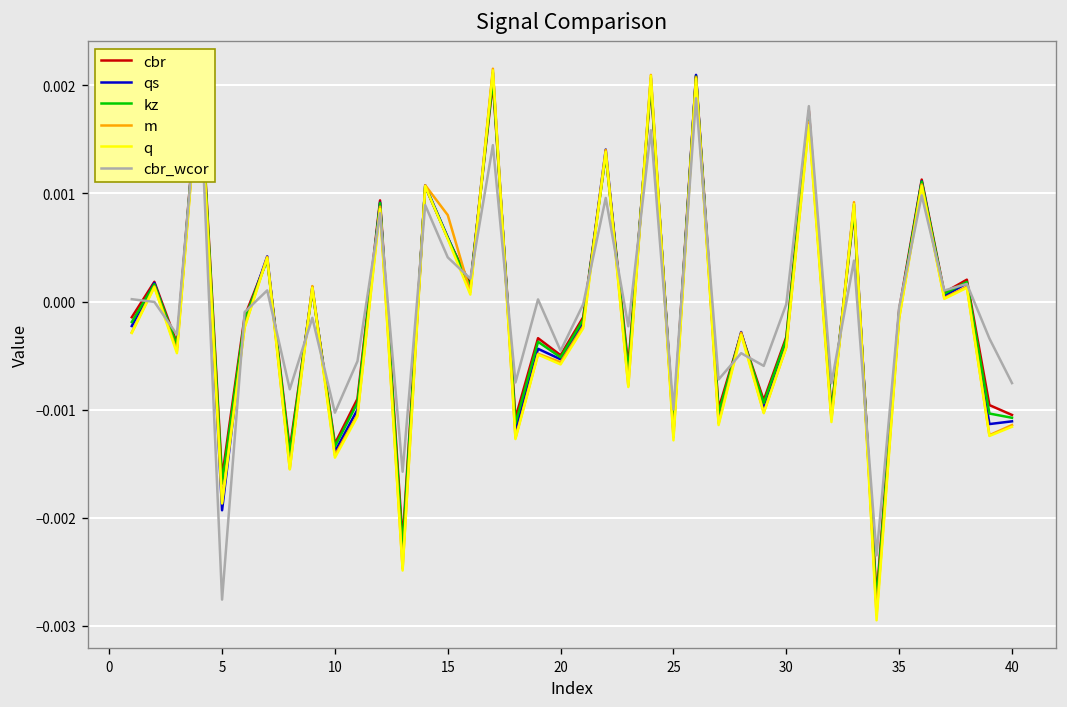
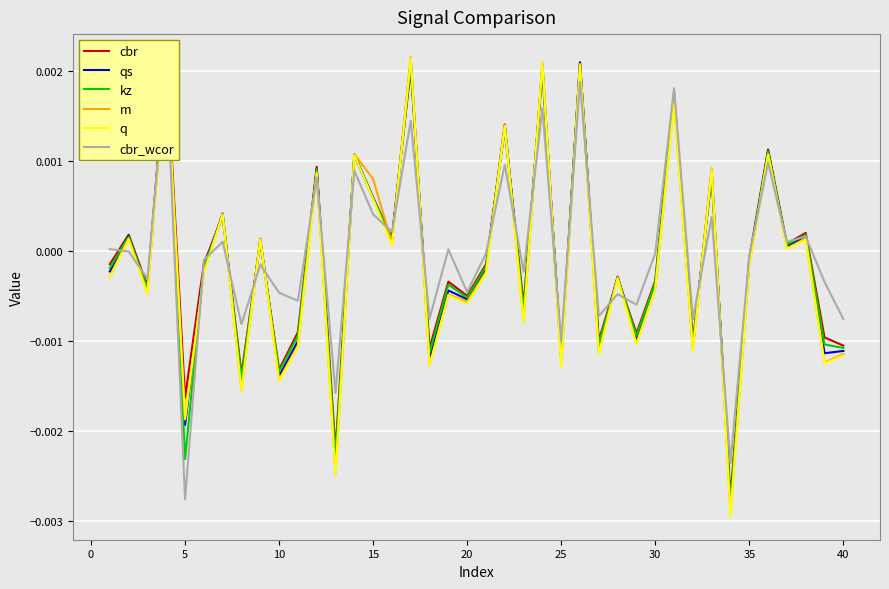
  {
    "cbr": {
      "5": -0.0016,
      "25": -0.0011
    },
    "qs": {
      "5": -0.0019,
      "10": -0.0014,
      "25": -0.0012,
      "40": -0.0011
    },
    "kz": {
-     "5": -0.0017,
+     "5": -0.0023,
      "25": -0.0012
    },
    "m": {
      "15": 0.0008,
      "25": -0.0013
    },
    "q": {
      "25": -0.0013
    },
    "cbr_wcor": {
      "5": -0.0028,
-     "10": -0.0010,
+     "10": -0.0005,
      "15": 0.0004,
      "20": -0.0005,
      "25": -0.0010,
      "30": 0.0000,
      "40": -0.0008
    }
  }
